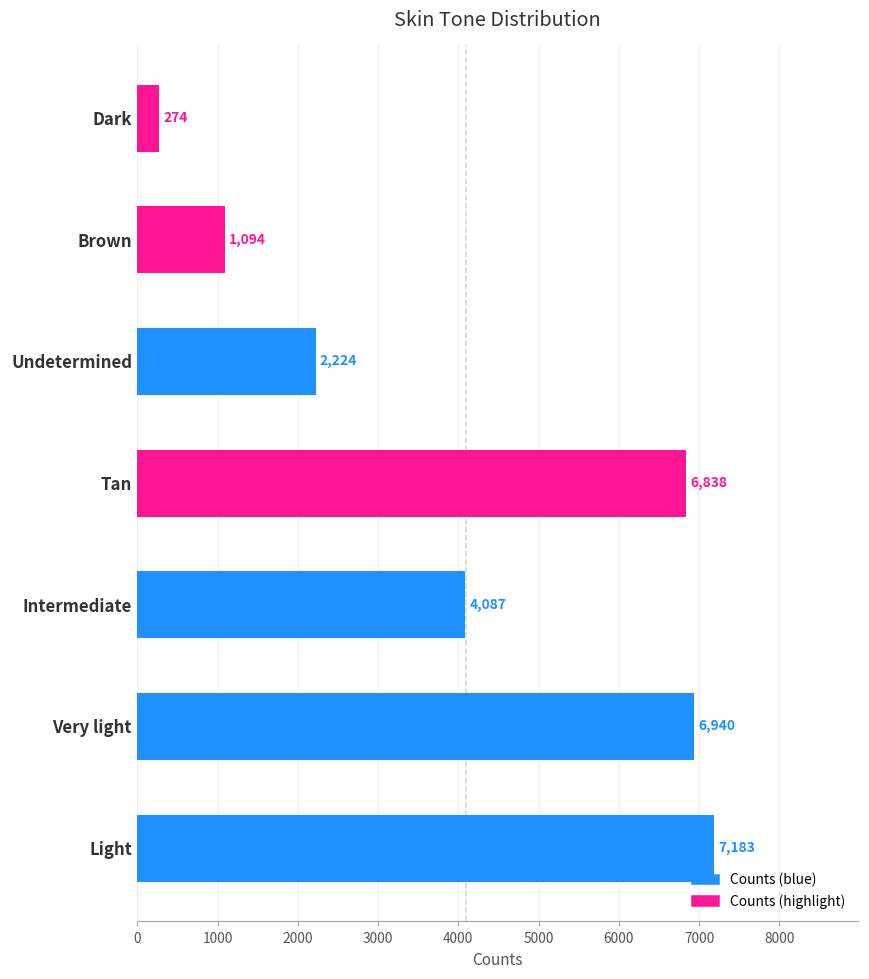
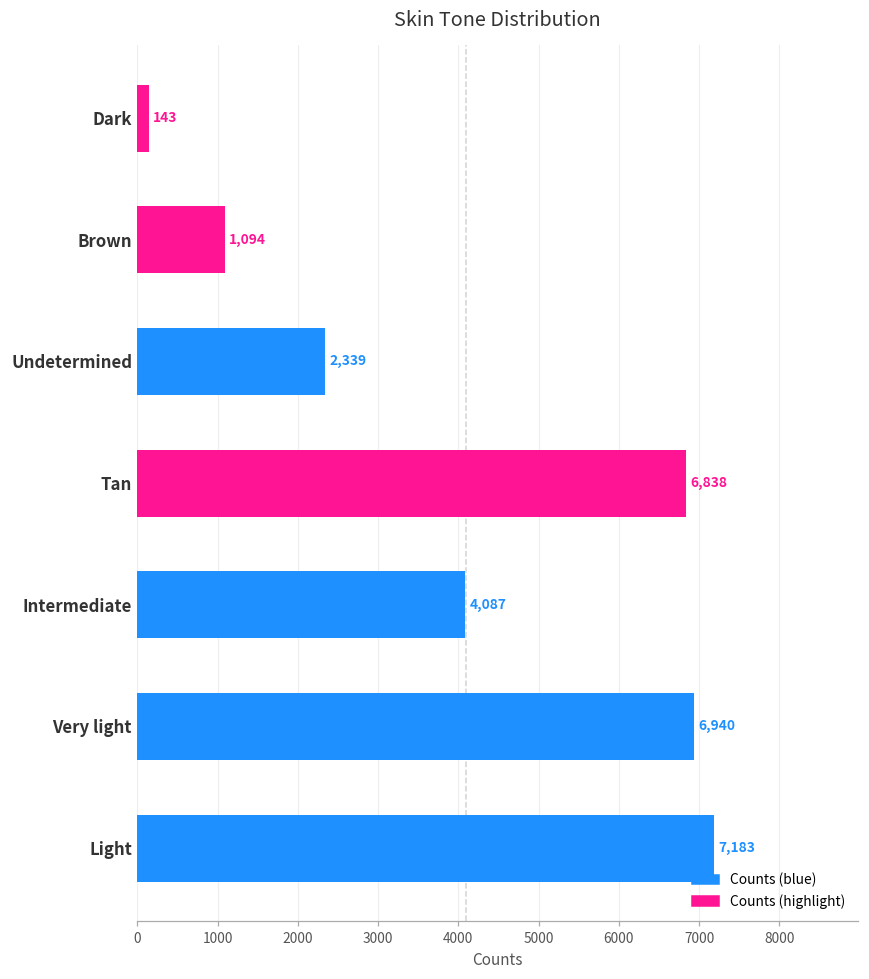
  {
-   "Dark": "274",
+   "Dark": "143",
    "Brown": "1,094",
-   "Undetermined": "2,224",
+   "Undetermined": "2,339",
    "Tan": "6,838",
    "Intermediate": "4,087",
    "Very light": "6,940",
    "Light": "7,183"
  }
